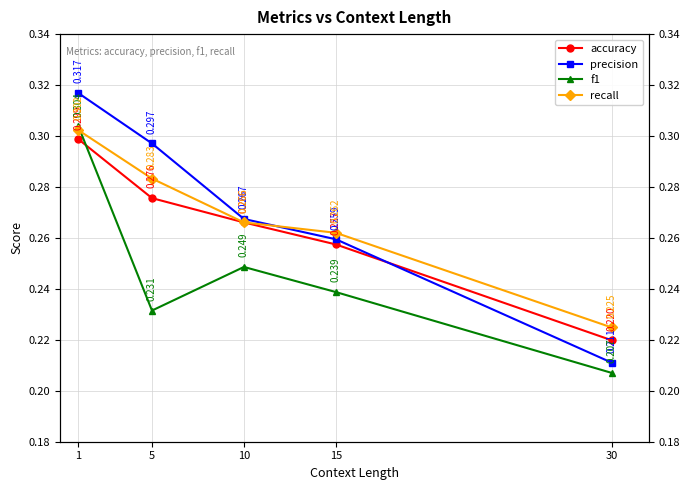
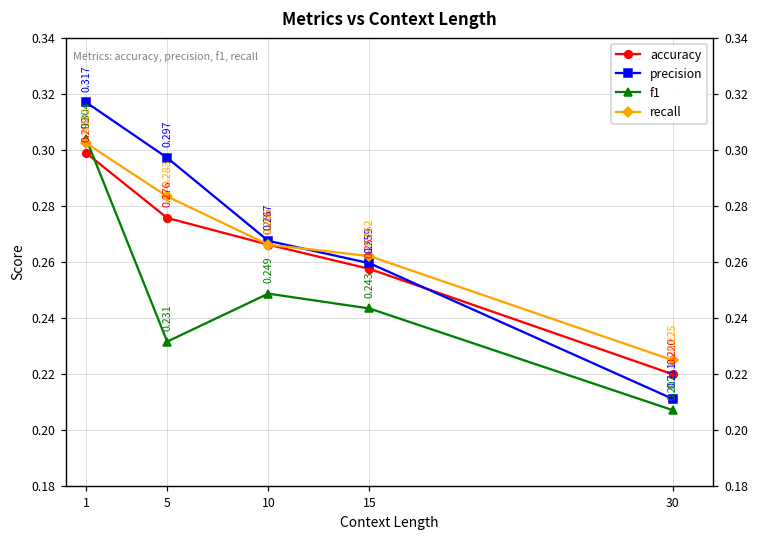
  {
    "precision": {
      "1": 0.317,
      "5": 0.297
    },
    "f1": {
      "5": 0.231,
      "10": 0.249,
-     "15": 0.239
+     "15": 0.243
    }
  }
